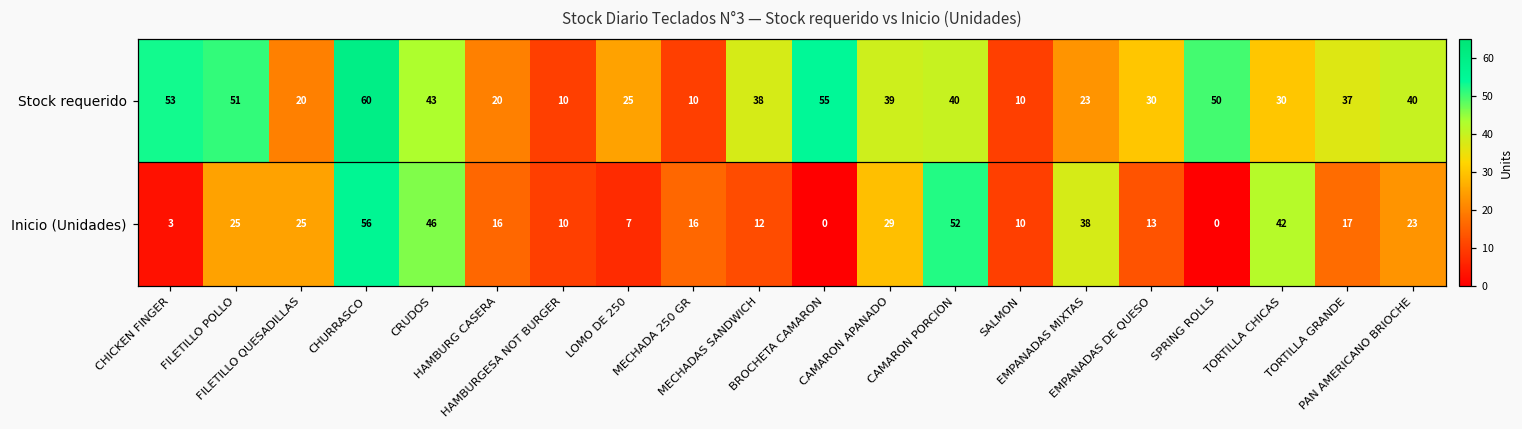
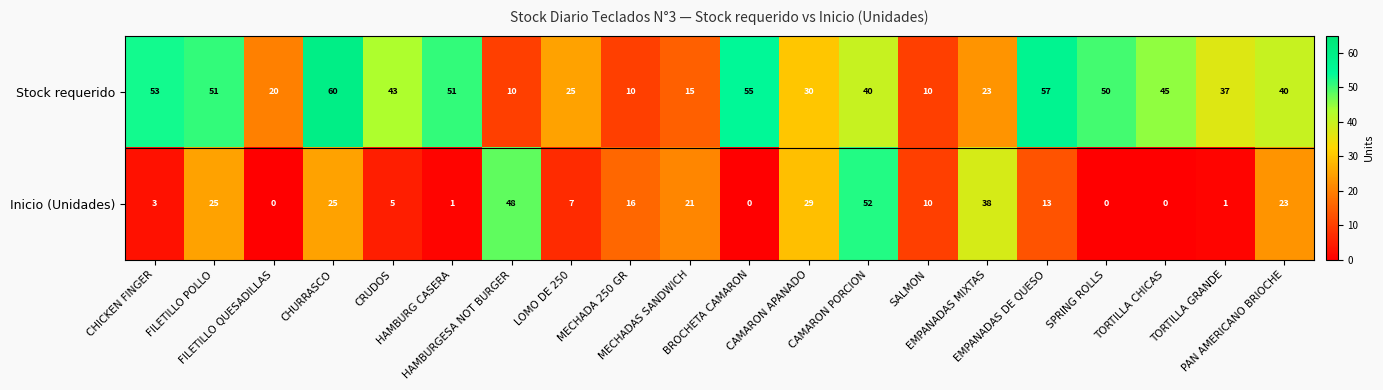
  {
    "Stock requerido": {
      "CHICKEN FINGER": 53,
      "FILETILLO POLLO": 51,
      "FILETILLO QUESADILLAS": 20,
      "CHURRASCO": 60,
      "CRUDOS": 43,
-     "HAMBURG CASERA": 20,
+     "HAMBURG CASERA": 51,
      "HAMBURGESA NOT BURGER": 10,
      "LOMO DE 250": 25,
      "MECHADA 250 GR": 10,
-     "MECHADAS SANDWICH": 38,
+     "MECHADAS SANDWICH": 15,
      "BROCHETA CAMARON": 55,
-     "CAMARON APANADO": 39,
+     "CAMARON APANADO": 30,
      "CAMARON PORCION": 40,
      "SALMON": 10,
      "EMPANADAS MIXTAS": 23,
-     "EMPANADAS DE QUESO": 30,
+     "EMPANADAS DE QUESO": 57,
      "SPRING ROLLS": 50,
-     "TORTILLA CHICAS": 30,
+     "TORTILLA CHICAS": 45,
      "TORTILLA GRANDE": 37,
      "PAN AMERICANO BRIOCHE": 40
    },
    "Inicio (Unidades)": {
      "CHICKEN FINGER": 3,
      "FILETILLO POLLO": 25,
-     "FILETILLO QUESADILLAS": 25,
-     "CHURRASCO": 56,
-     "CRUDOS": 46,
-     "HAMBURG CASERA": 16,
-     "HAMBURGESA NOT BURGER": 10,
+     "FILETILLO QUESADILLAS": 0,
+     "CHURRASCO": 25,
+     "CRUDOS": 5,
+     "HAMBURG CASERA": 1,
+     "HAMBURGESA NOT BURGER": 48,
      "LOMO DE 250": 7,
      "MECHADA 250 GR": 16,
-     "MECHADAS SANDWICH": 12,
+     "MECHADAS SANDWICH": 21,
      "BROCHETA CAMARON": 0,
      "CAMARON APANADO": 29,
      "CAMARON PORCION": 52,
      "SALMON": 10,
      "EMPANADAS MIXTAS": 38,
      "EMPANADAS DE QUESO": 13,
      "SPRING ROLLS": 0,
-     "TORTILLA CHICAS": 42,
-     "TORTILLA GRANDE": 17,
+     "TORTILLA CHICAS": 0,
+     "TORTILLA GRANDE": 1,
      "PAN AMERICANO BRIOCHE": 23
    }
  }
